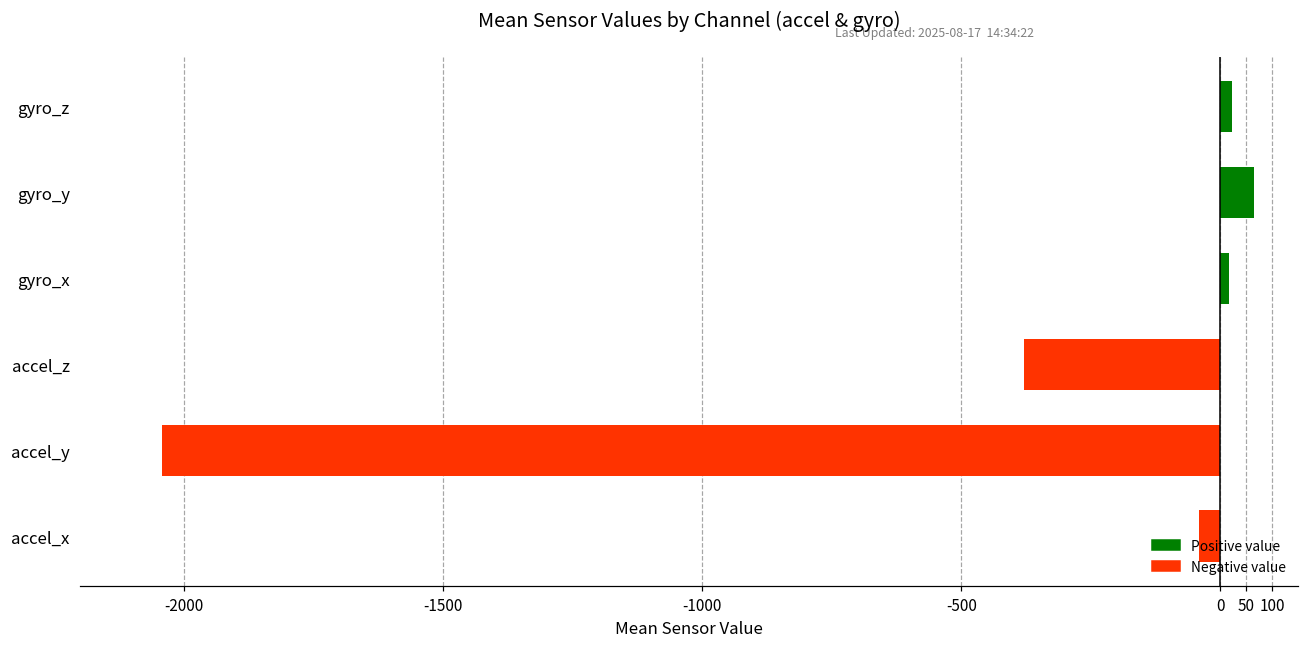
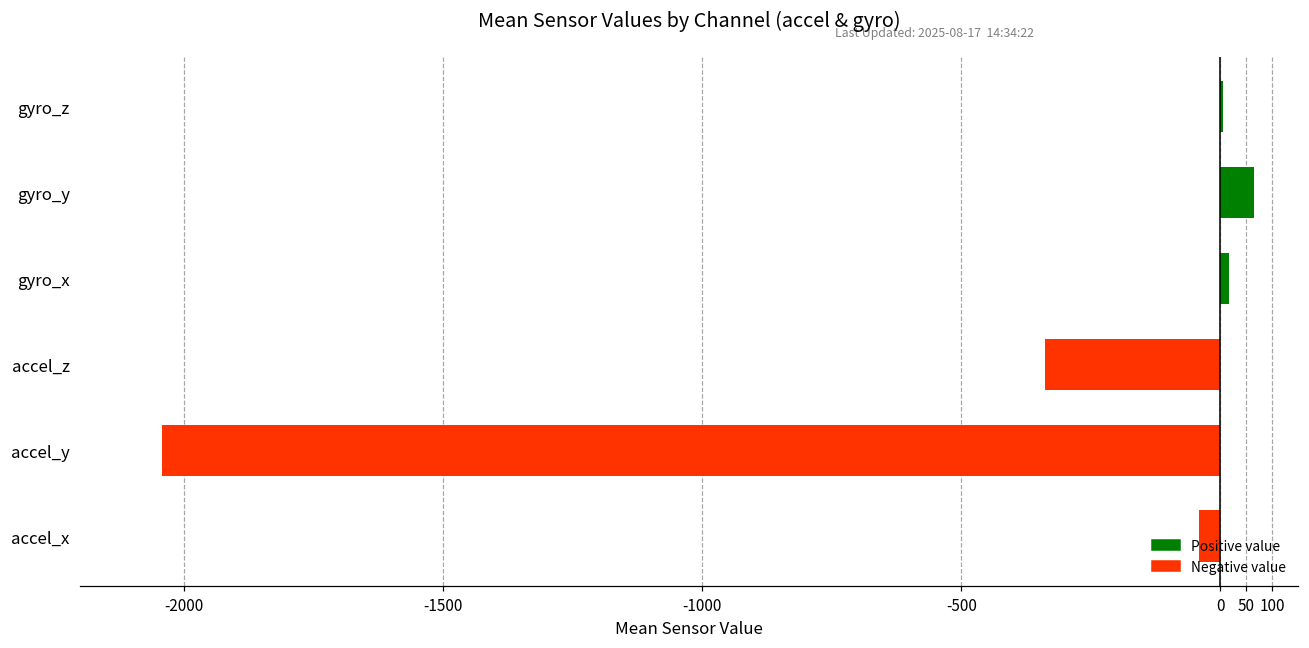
  {
-   "gyro_z": 20,
+   "gyro_z": 0,
    "gyro_y": 70,
    "gyro_x": 20,
-   "accel_z": -380,
+   "accel_z": -340,
    "accel_y": -2040,
    "accel_x": -40
  }
